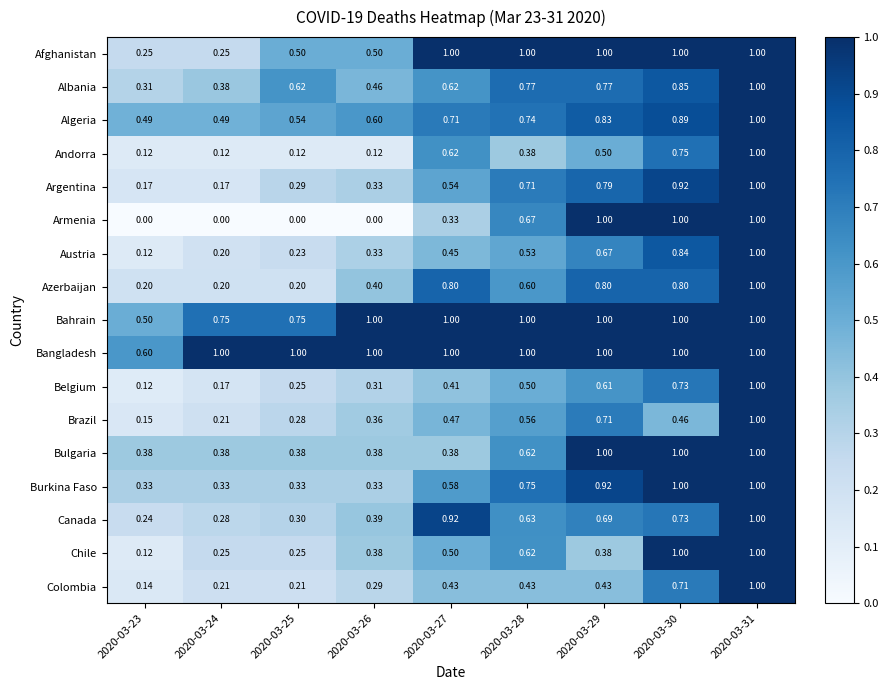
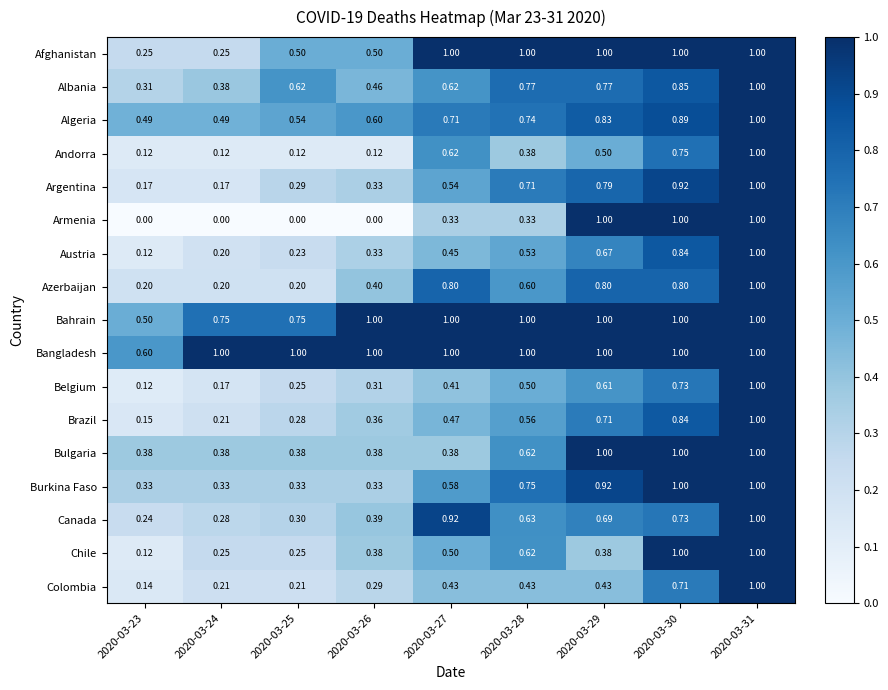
  {
    "Afghanistan": {
      "2020-03-23": 0.25,
      "2020-03-24": 0.25,
      "2020-03-25": 0.50,
      "2020-03-26": 0.50,
      "2020-03-27": 1.00,
      "2020-03-28": 1.00,
      "2020-03-29": 1.00,
      "2020-03-30": 1.00,
      "2020-03-31": 1.00
    },
    "Albania": {
      "2020-03-23": 0.31,
      "2020-03-24": 0.38,
      "2020-03-25": 0.62,
      "2020-03-26": 0.46,
      "2020-03-27": 0.62,
      "2020-03-28": 0.77,
      "2020-03-29": 0.77,
      "2020-03-30": 0.85,
      "2020-03-31": 1.00
    },
    "Algeria": {
      "2020-03-23": 0.49,
      "2020-03-24": 0.49,
      "2020-03-25": 0.54,
      "2020-03-26": 0.60,
      "2020-03-27": 0.71,
      "2020-03-28": 0.74,
      "2020-03-29": 0.83,
      "2020-03-30": 0.89,
      "2020-03-31": 1.00
    },
    "Andorra": {
      "2020-03-23": 0.12,
      "2020-03-24": 0.12,
      "2020-03-25": 0.12,
      "2020-03-26": 0.12,
      "2020-03-27": 0.62,
      "2020-03-28": 0.38,
      "2020-03-29": 0.50,
      "2020-03-30": 0.75,
      "2020-03-31": 1.00
    },
    "Argentina": {
      "2020-03-23": 0.17,
      "2020-03-24": 0.17,
      "2020-03-25": 0.29,
      "2020-03-26": 0.33,
      "2020-03-27": 0.54,
      "2020-03-28": 0.71,
      "2020-03-29": 0.79,
      "2020-03-30": 0.92,
      "2020-03-31": 1.00
    },
    "Armenia": {
      "2020-03-23": 0.00,
      "2020-03-24": 0.00,
      "2020-03-25": 0.00,
      "2020-03-26": 0.00,
      "2020-03-27": 0.33,
-     "2020-03-28": 0.67,
+     "2020-03-28": 0.33,
      "2020-03-29": 1.00,
      "2020-03-30": 1.00,
      "2020-03-31": 1.00
    },
    "Austria": {
      "2020-03-23": 0.12,
      "2020-03-24": 0.20,
      "2020-03-25": 0.23,
      "2020-03-26": 0.33,
      "2020-03-27": 0.45,
      "2020-03-28": 0.53,
      "2020-03-29": 0.67,
      "2020-03-30": 0.84,
      "2020-03-31": 1.00
    },
    "Azerbaijan": {
      "2020-03-23": 0.20,
      "2020-03-24": 0.20,
      "2020-03-25": 0.20,
      "2020-03-26": 0.40,
      "2020-03-27": 0.80,
      "2020-03-28": 0.60,
      "2020-03-29": 0.80,
      "2020-03-30": 0.80,
      "2020-03-31": 1.00
    },
    "Bahrain": {
      "2020-03-23": 0.50,
      "2020-03-24": 0.75,
      "2020-03-25": 0.75,
      "2020-03-26": 1.00,
      "2020-03-27": 1.00,
      "2020-03-28": 1.00,
      "2020-03-29": 1.00,
      "2020-03-30": 1.00,
      "2020-03-31": 1.00
    },
    "Bangladesh": {
      "2020-03-23": 0.60,
      "2020-03-24": 1.00,
      "2020-03-25": 1.00,
      "2020-03-26": 1.00,
      "2020-03-27": 1.00,
      "2020-03-28": 1.00,
      "2020-03-29": 1.00,
      "2020-03-30": 1.00,
      "2020-03-31": 1.00
    },
    "Belgium": {
      "2020-03-23": 0.12,
      "2020-03-24": 0.17,
      "2020-03-25": 0.25,
      "2020-03-26": 0.31,
      "2020-03-27": 0.41,
      "2020-03-28": 0.50,
      "2020-03-29": 0.61,
      "2020-03-30": 0.73,
      "2020-03-31": 1.00
    },
    "Brazil": {
      "2020-03-23": 0.15,
      "2020-03-24": 0.21,
      "2020-03-25": 0.28,
      "2020-03-26": 0.36,
      "2020-03-27": 0.47,
      "2020-03-28": 0.56,
      "2020-03-29": 0.71,
-     "2020-03-30": 0.46,
+     "2020-03-30": 0.84,
      "2020-03-31": 1.00
    },
    "Bulgaria": {
      "2020-03-23": 0.38,
      "2020-03-24": 0.38,
      "2020-03-25": 0.38,
      "2020-03-26": 0.38,
      "2020-03-27": 0.38,
      "2020-03-28": 0.62,
      "2020-03-29": 1.00,
      "2020-03-30": 1.00,
      "2020-03-31": 1.00
    },
    "Burkina Faso": {
      "2020-03-23": 0.33,
      "2020-03-24": 0.33,
      "2020-03-25": 0.33,
      "2020-03-26": 0.33,
      "2020-03-27": 0.58,
      "2020-03-28": 0.75,
      "2020-03-29": 0.92,
      "2020-03-30": 1.00,
      "2020-03-31": 1.00
    },
    "Canada": {
      "2020-03-23": 0.24,
      "2020-03-24": 0.28,
      "2020-03-25": 0.30,
      "2020-03-26": 0.39,
      "2020-03-27": 0.92,
      "2020-03-28": 0.63,
      "2020-03-29": 0.69,
      "2020-03-30": 0.73,
      "2020-03-31": 1.00
    },
    "Chile": {
      "2020-03-23": 0.12,
      "2020-03-24": 0.25,
      "2020-03-25": 0.25,
      "2020-03-26": 0.38,
      "2020-03-27": 0.50,
      "2020-03-28": 0.62,
      "2020-03-29": 0.38,
      "2020-03-30": 1.00,
      "2020-03-31": 1.00
    },
    "Colombia": {
      "2020-03-23": 0.14,
      "2020-03-24": 0.21,
      "2020-03-25": 0.21,
      "2020-03-26": 0.29,
      "2020-03-27": 0.43,
      "2020-03-28": 0.43,
      "2020-03-29": 0.43,
      "2020-03-30": 0.71,
      "2020-03-31": 1.00
    }
  }
